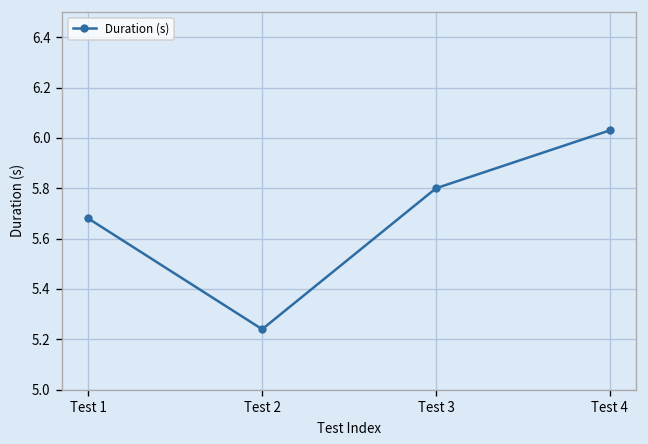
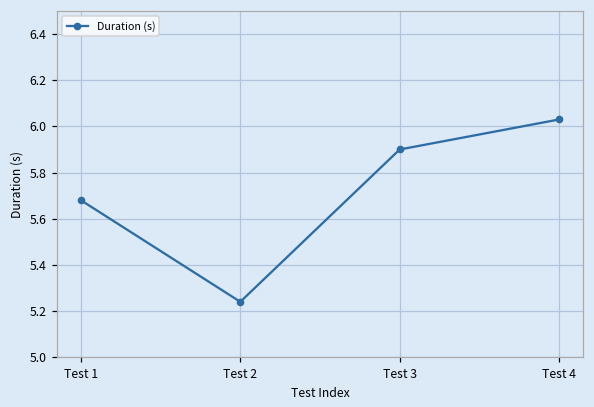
  {
    "Test 1": 5.68,
    "Test 2": 5.24,
-   "Test 3": 5.8,
+   "Test 3": 5.9,
    "Test 4": 6.03
  }
